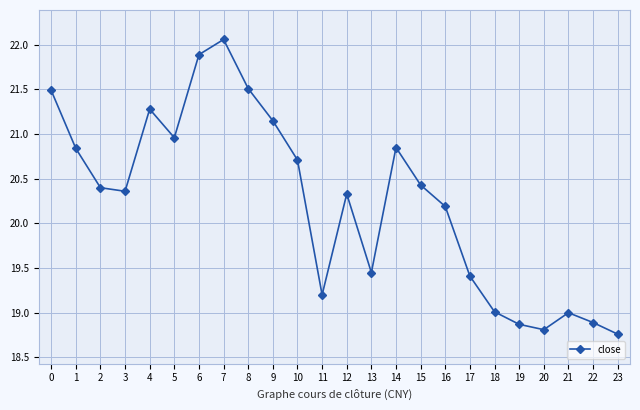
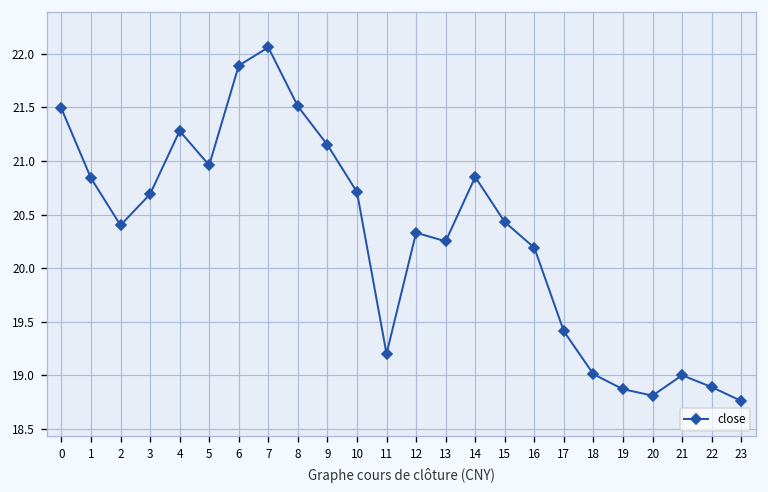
  {
    "0": 21.5,
    "1": 20.8,
    "2": 20.4,
-   "3": 20.4,
+   "3": 20.7,
    "4": 21.3,
    "5": 21.0,
    "6": 21.9,
    "7": 22.1,
    "8": 21.5,
    "9": 21.2,
    "10": 20.7,
    "11": 19.2,
    "12": 20.3,
-   "13": 19.5,
+   "13": 20.3,
    "14": 20.9,
    "15": 20.4,
    "16": 20.2,
    "17": 19.4,
    "18": 19.0,
    "19": 18.9,
    "20": 18.8,
    "21": 19.0,
    "22": 18.9,
    "23": 18.8
  }
